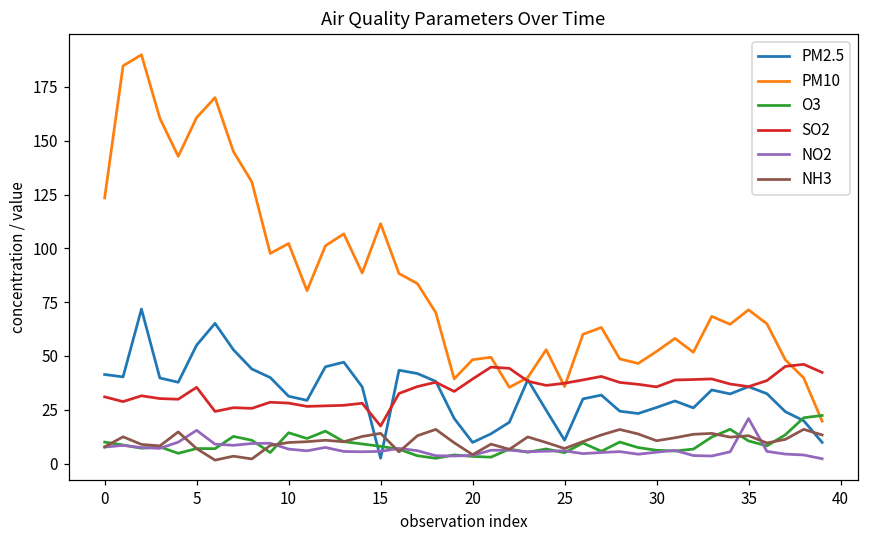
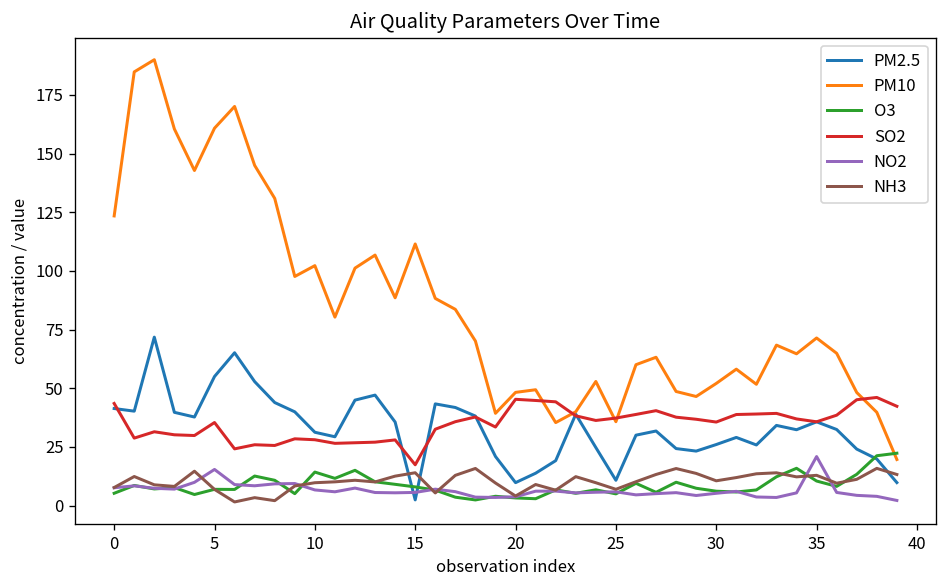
  {
    "PM2.5": {
      "0": 41,
      "5": 55,
      "10": 31,
      "15": 2,
      "20": 10,
      "25": 11,
      "30": 26
    },
    "PM10": {
      "0": 123,
      "5": 161,
      "10": 102,
      "15": 111,
      "20": 48,
      "25": 36,
      "30": 52,
      "35": 71
    },
    "O3": {
-     "0": 10,
+     "0": 5,
      "10": 14,
      "15": 8,
      "35": 11
    },
    "SO2": {
-     "0": 31,
+     "0": 44,
      "5": 35,
      "10": 28,
      "15": 17,
-     "20": 39,
+     "20": 45,
      "25": 37,
      "30": 36
    },
    "NO2": {
      "5": 15,
      "10": 7,
      "15": 6,
      "35": 21
    },
    "NH3": {
      "10": 10,
      "15": 14,
      "30": 11,
      "35": 13
    }
  }
